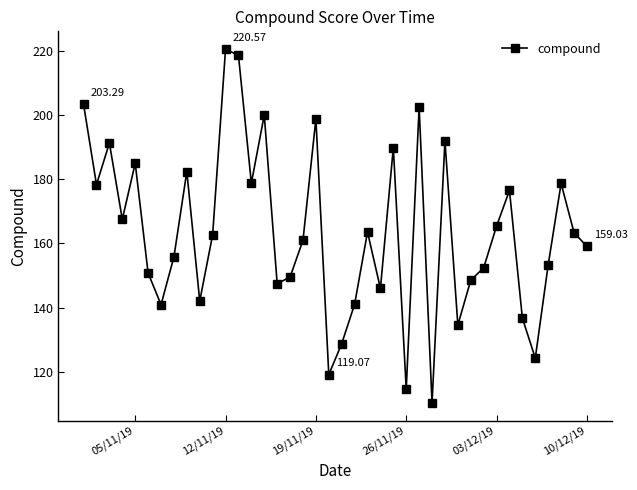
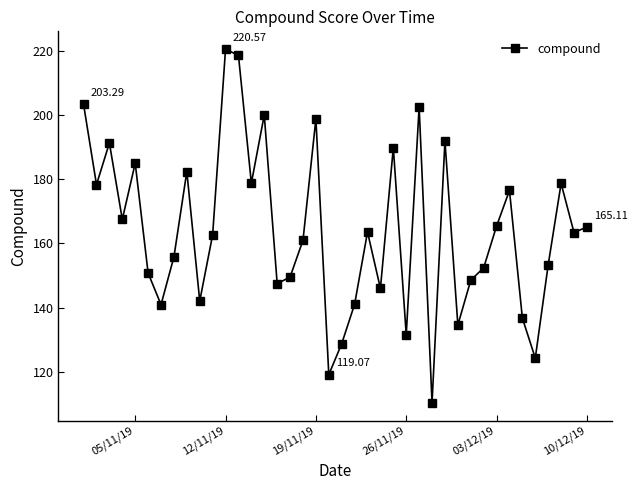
  {
    "12/11/19": 220.57,
-   "26/11/19": 115,
-   "10/12/19": 159.03
+   "26/11/19": 132,
+   "10/12/19": 165.11
  }
